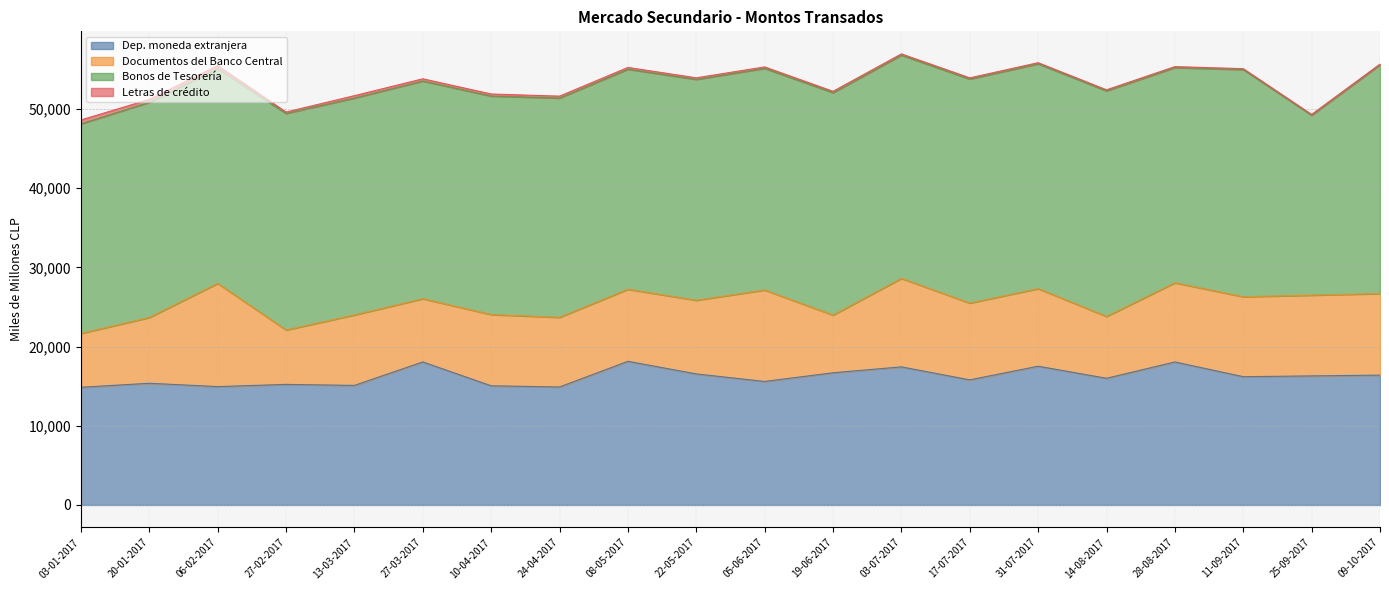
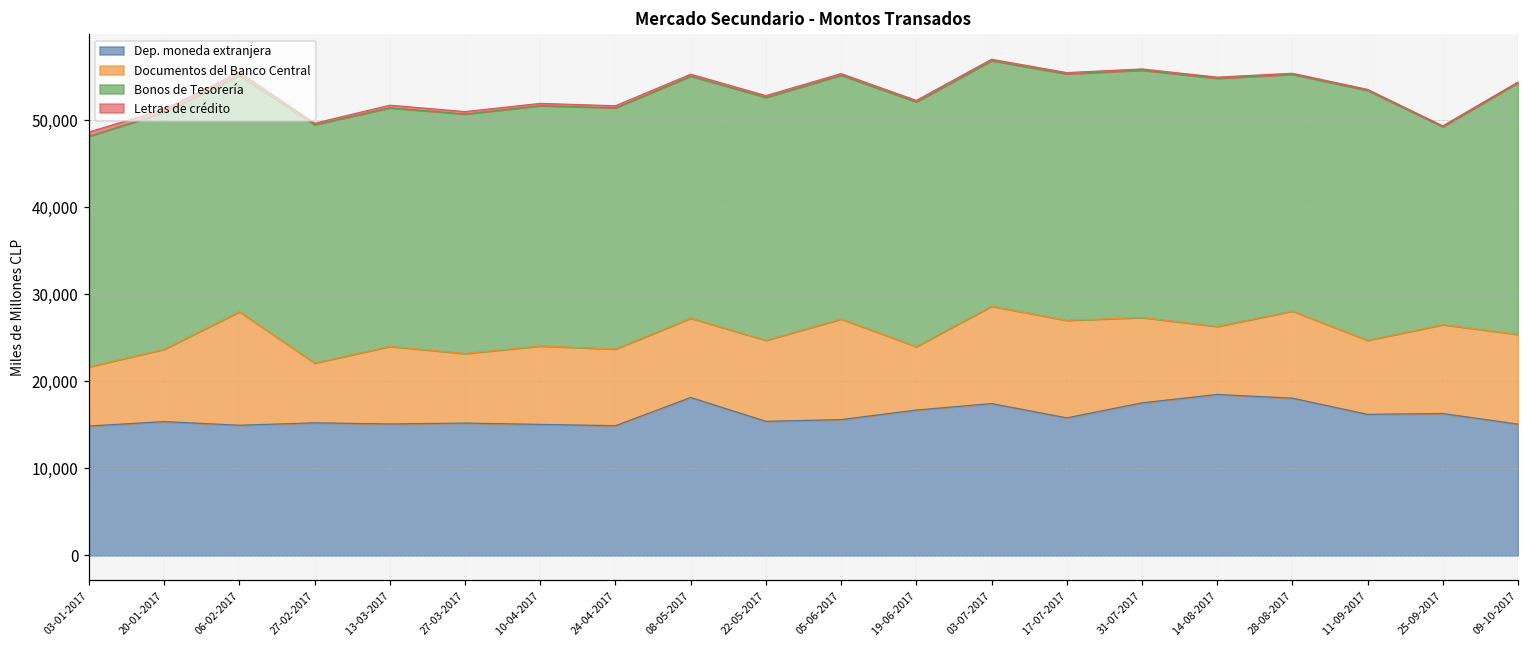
  {
    "Dep. moneda extranjera": {
      "03-01-2017": "15,000",
      "20-01-2017": "15,000",
      "06-02-2017": "15,000",
      "27-02-2017": "15,000",
      "13-03-2017": "15,000",
-     "27-03-2017": "18,000",
+     "27-03-2017": "15,000",
      "10-04-2017": "15,000",
      "24-04-2017": "15,000",
      "08-05-2017": "18,000",
-     "22-05-2017": "17,000",
+     "22-05-2017": "15,000",
      "05-06-2017": "16,000",
      "19-06-2017": "17,000",
      "03-07-2017": "17,000",
      "17-07-2017": "16,000",
      "31-07-2017": "18,000",
-     "14-08-2017": "16,000",
+     "14-08-2017": "18,000",
      "28-08-2017": "18,000",
      "11-09-2017": "16,000",
      "25-09-2017": "16,000",
-     "09-10-2017": "16,000"
+     "09-10-2017": "15,000"
    },
    "Documentos del Banco Central": {
      "03-01-2017": "7,000",
      "20-01-2017": "8,000",
      "06-02-2017": "13,000",
      "27-02-2017": "7,000",
      "13-03-2017": "9,000",
      "27-03-2017": "8,000",
      "10-04-2017": "9,000",
      "24-04-2017": "9,000",
      "08-05-2017": "9,000",
      "22-05-2017": "9,000",
      "05-06-2017": "12,000",
      "19-06-2017": "7,000",
      "03-07-2017": "11,000",
-     "17-07-2017": "10,000",
+     "17-07-2017": "11,000",
      "31-07-2017": "10,000",
      "14-08-2017": "8,000",
      "28-08-2017": "10,000",
-     "11-09-2017": "10,000",
+     "11-09-2017": "9,000",
      "25-09-2017": "10,000",
      "09-10-2017": "10,000"
    },
    "Bonos de Tesorería": {
      "03-01-2017": "26,000"
    },
    "Letras de crédito": {
      "03-01-2017": "0"
    }
  }
